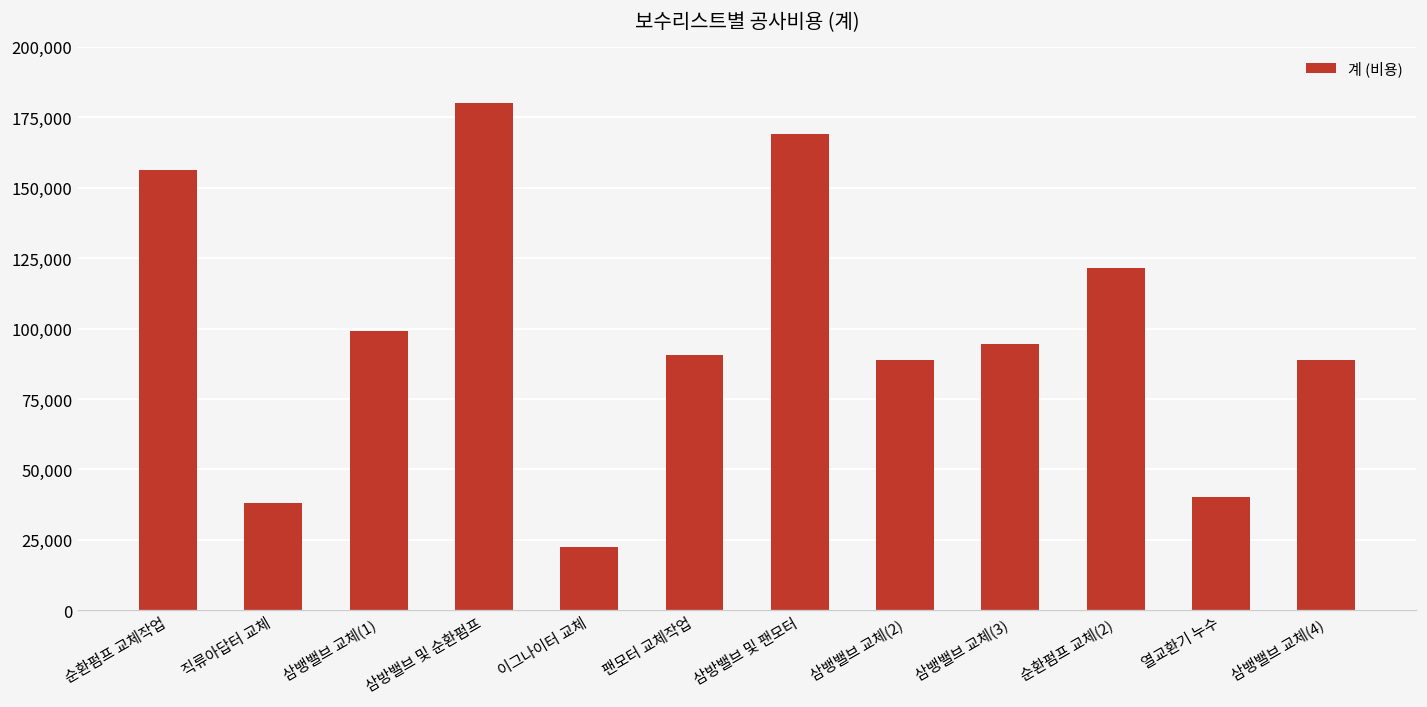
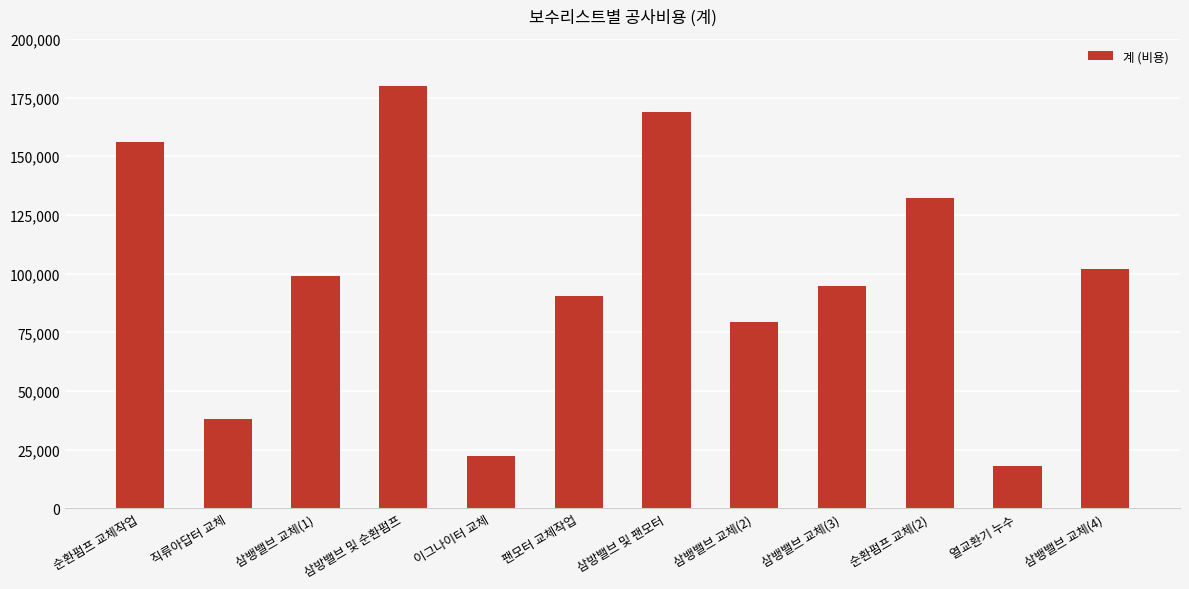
  {
    "순환펌프 교체작업": "156,000",
    "직류아답터 교체": "38,000",
    "삼뱅밸브 교체(1)": "99,000",
    "삼방밸브 및 순환펌프": "180,000",
    "이그나이터 교체": "22,000",
    "팬모터 교체작업": "90,000",
    "삼방밸브 및 팬모터": "169,000",
-   "삼뱅밸브 교체(2)": "89,000",
+   "삼뱅밸브 교체(2)": "80,000",
    "삼뱅밸브 교체(3)": "95,000",
-   "순환펌프 교체(2)": "121,000",
-   "열교환기 누수": "40,000",
-   "삼뱅밸브 교체(4)": "89,000"
+   "순환펌프 교체(2)": "132,000",
+   "열교환기 누수": "18,000",
+   "삼뱅밸브 교체(4)": "102,000"
  }
